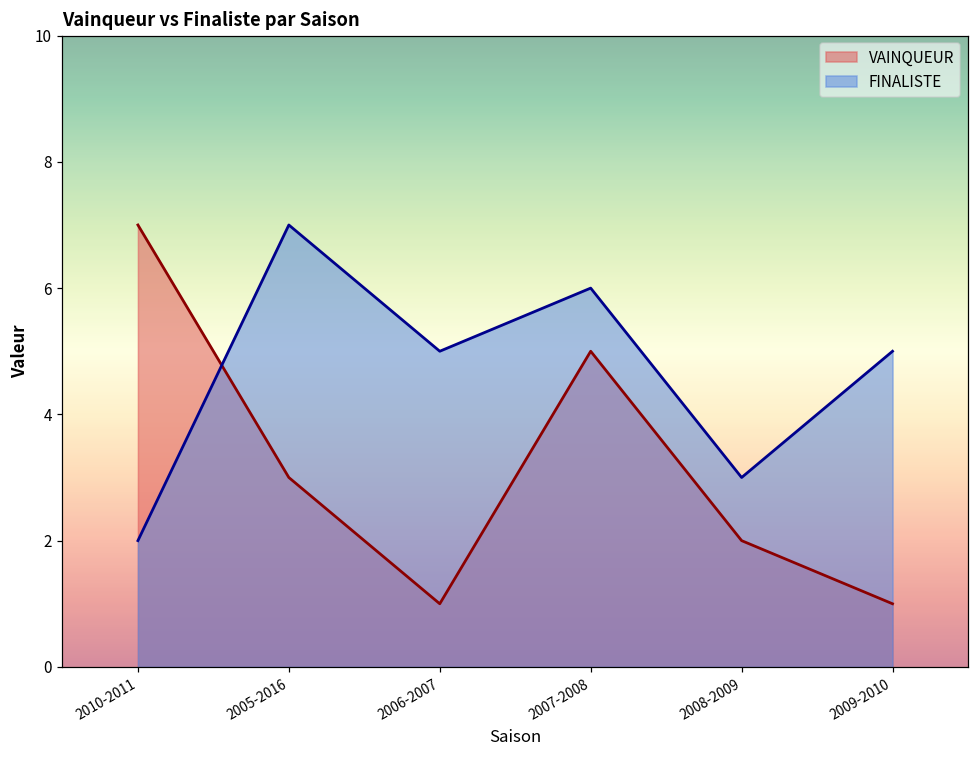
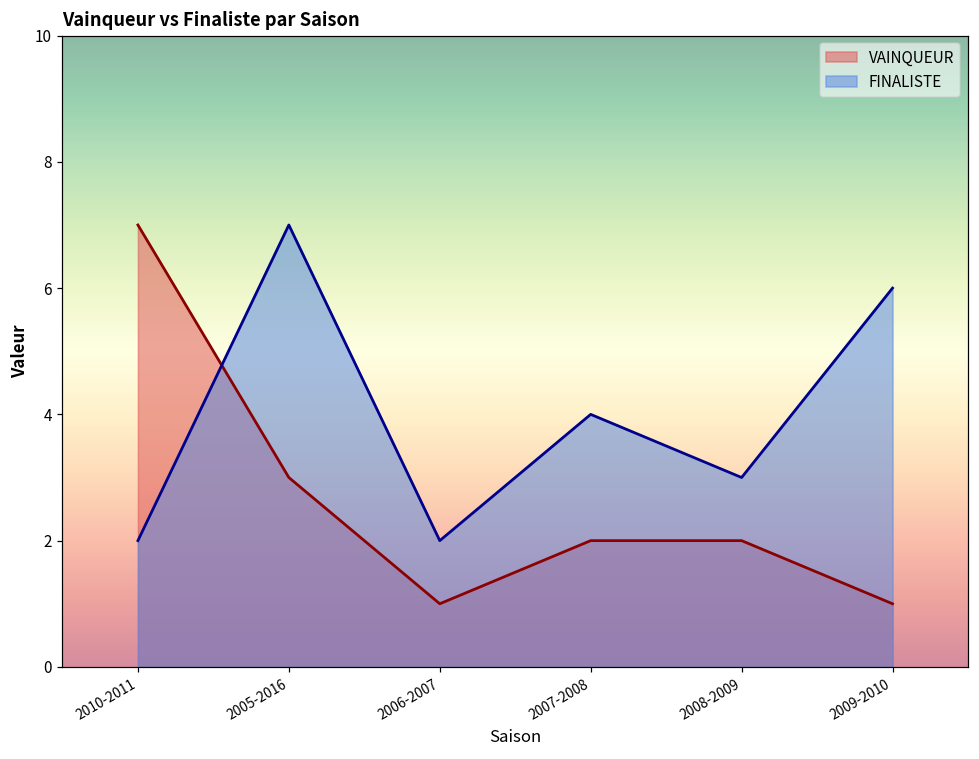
  {
    "VAINQUEUR": {
      "2010-2011": 7,
      "2005-2016": 3,
      "2006-2007": 1,
-     "2007-2008": 5,
+     "2007-2008": 2,
      "2008-2009": 2,
      "2009-2010": 1
    },
    "FINALISTE": {
      "2010-2011": 2,
      "2005-2016": 7,
-     "2006-2007": 5,
-     "2007-2008": 6,
+     "2006-2007": 2,
+     "2007-2008": 4,
      "2008-2009": 3,
-     "2009-2010": 5
+     "2009-2010": 6
    }
  }
